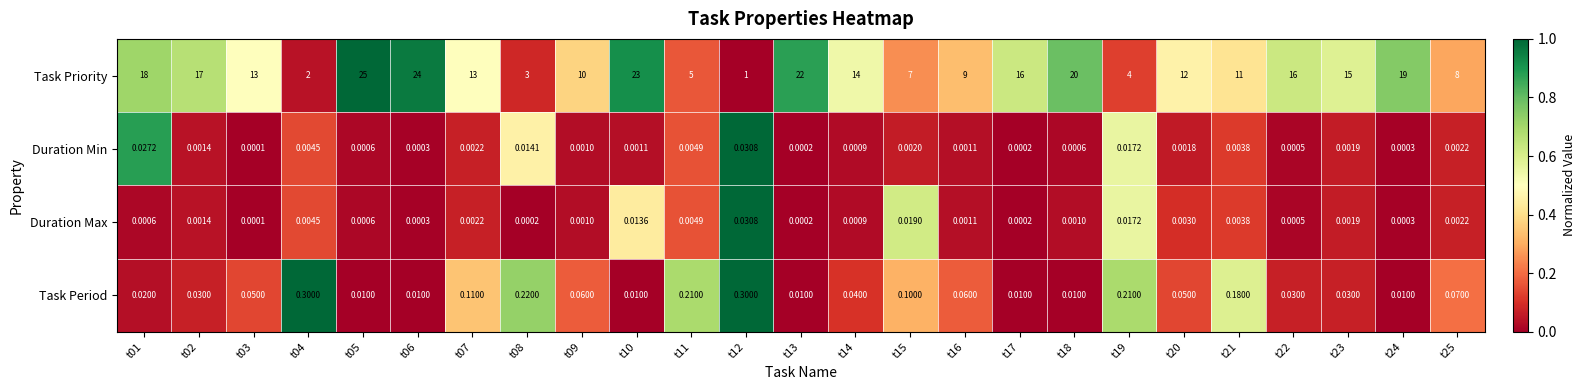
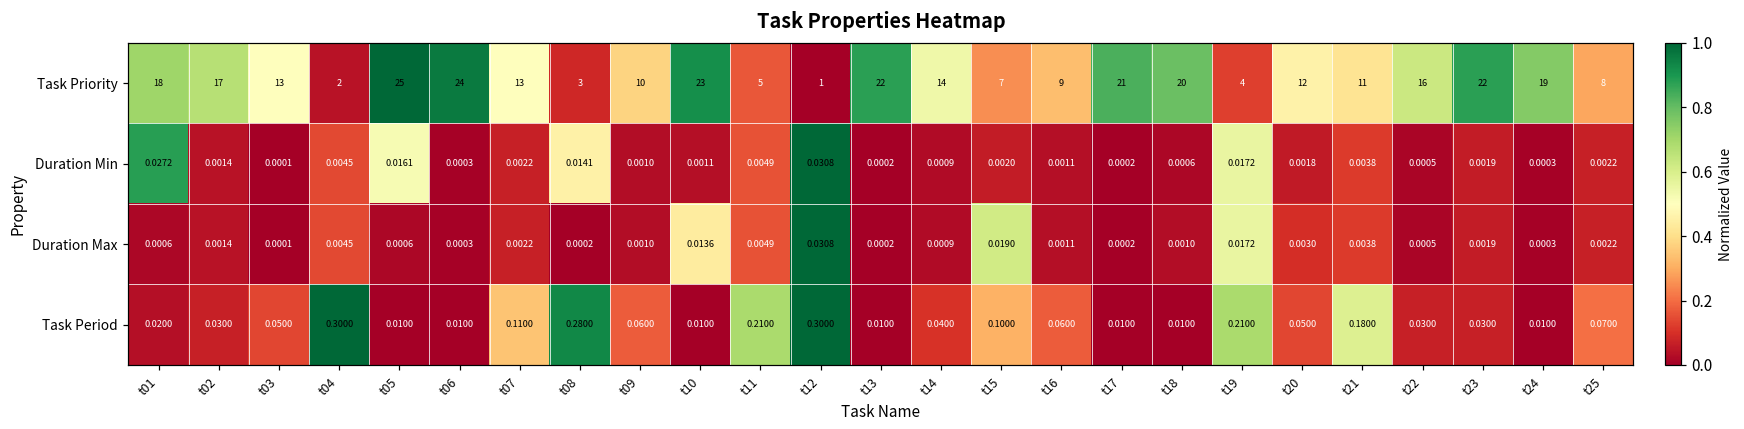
  {
    "Task Priority": {
      "t01": 18,
      "t02": 17,
      "t03": 13,
      "t04": 2,
      "t05": 25,
      "t06": 24,
      "t07": 13,
      "t08": 3,
      "t09": 10,
      "t10": 23,
      "t11": 5,
      "t12": 1,
      "t13": 22,
      "t14": 14,
      "t15": 7,
      "t16": 9,
-     "t17": 16,
+     "t17": 21,
      "t18": 20,
      "t19": 4,
      "t20": 12,
      "t21": 11,
      "t22": 16,
-     "t23": 15,
+     "t23": 22,
      "t24": 19,
      "t25": 8
    },
    "Duration Min": {
      "t01": 0.0272,
      "t02": 0.0014,
      "t03": 0.0001,
      "t04": 0.0045,
-     "t05": 0.0006,
+     "t05": 0.0161,
      "t06": 0.0003,
      "t07": 0.0022,
      "t08": 0.0141,
      "t09": 0.0010,
      "t10": 0.0011,
      "t11": 0.0049,
      "t12": 0.0308,
      "t13": 0.0002,
      "t14": 0.0009,
      "t15": 0.0020,
      "t16": 0.0011,
      "t17": 0.0002,
      "t18": 0.0006,
      "t19": 0.0172,
      "t20": 0.0018,
      "t21": 0.0038,
      "t22": 0.0005,
      "t23": 0.0019,
      "t24": 0.0003,
      "t25": 0.0022
    },
    "Duration Max": {
      "t01": 0.0006,
      "t02": 0.0014,
      "t03": 0.0001,
      "t04": 0.0045,
      "t05": 0.0006,
      "t06": 0.0003,
      "t07": 0.0022,
      "t08": 0.0002,
      "t09": 0.0010,
      "t10": 0.0136,
      "t11": 0.0049,
      "t12": 0.0308,
      "t13": 0.0002,
      "t14": 0.0009,
      "t15": 0.0190,
      "t16": 0.0011,
      "t17": 0.0002,
      "t18": 0.0010,
      "t19": 0.0172,
      "t20": 0.0030,
      "t21": 0.0038,
      "t22": 0.0005,
      "t23": 0.0019,
      "t24": 0.0003,
      "t25": 0.0022
    },
    "Task Period": {
      "t01": 0.0200,
      "t02": 0.0300,
      "t03": 0.0500,
      "t04": 0.3000,
      "t05": 0.0100,
      "t06": 0.0100,
      "t07": 0.1100,
-     "t08": 0.2200,
+     "t08": 0.2800,
      "t09": 0.0600,
      "t10": 0.0100,
      "t11": 0.2100,
      "t12": 0.3000,
      "t13": 0.0100,
      "t14": 0.0400,
      "t15": 0.1000,
      "t16": 0.0600,
      "t17": 0.0100,
      "t18": 0.0100,
      "t19": 0.2100,
      "t20": 0.0500,
      "t21": 0.1800,
      "t22": 0.0300,
      "t23": 0.0300,
      "t24": 0.0100,
      "t25": 0.0700
    }
  }
